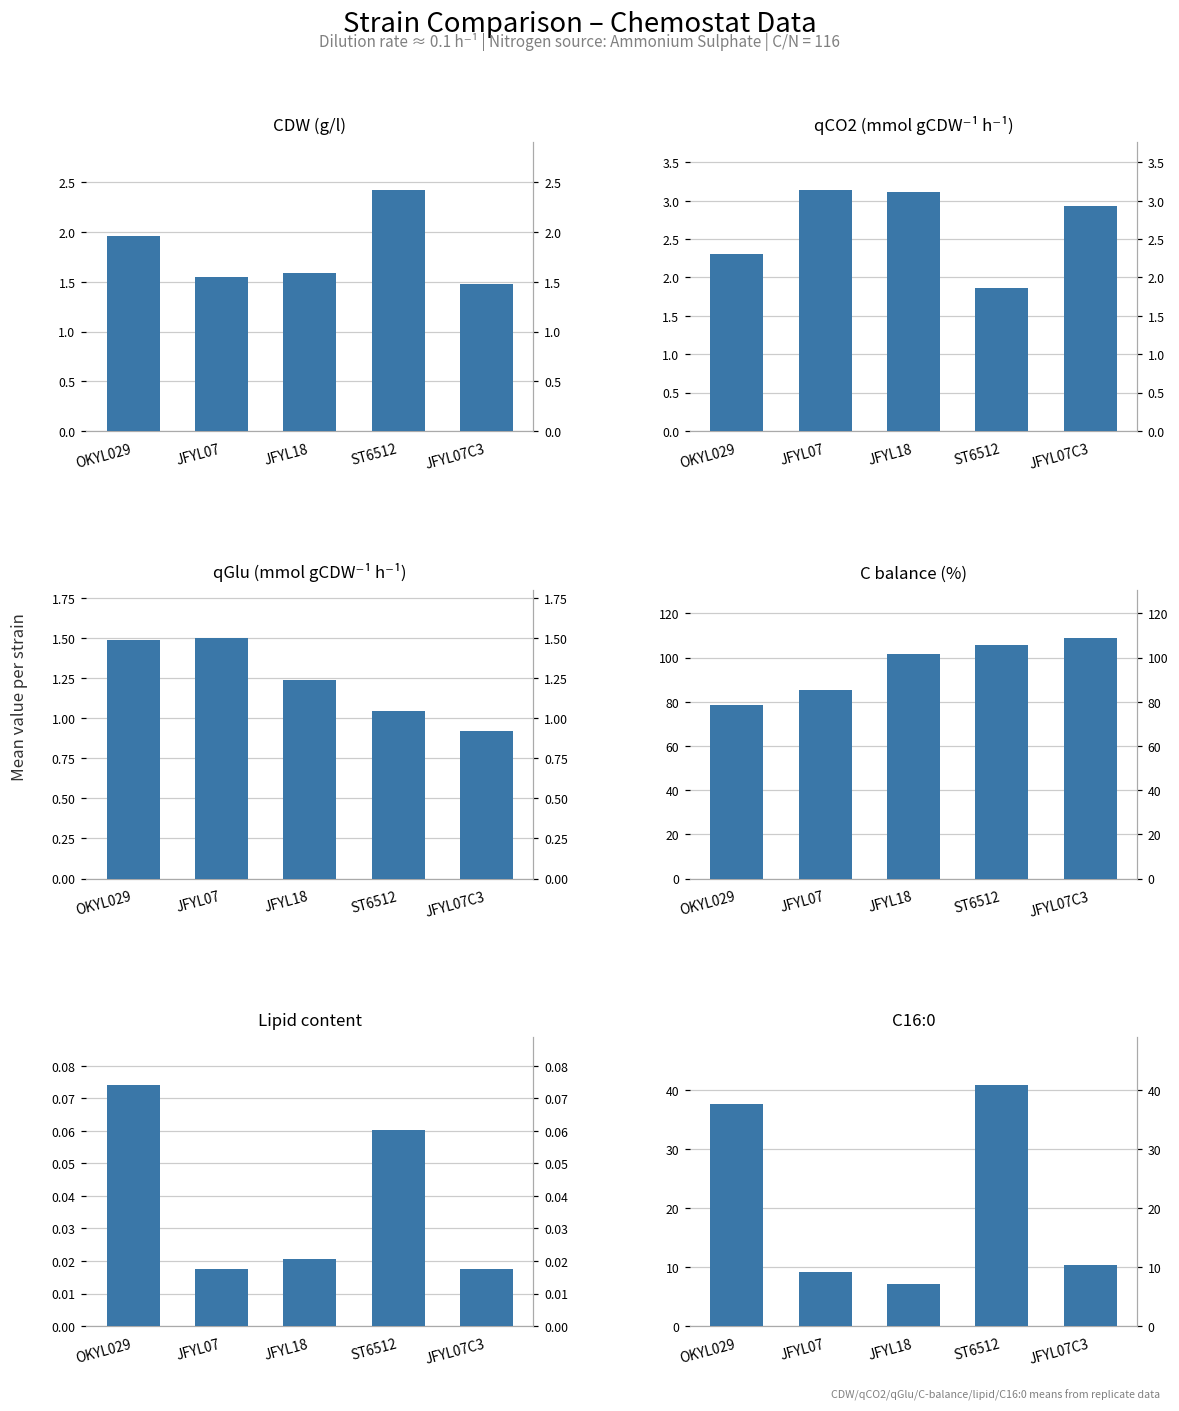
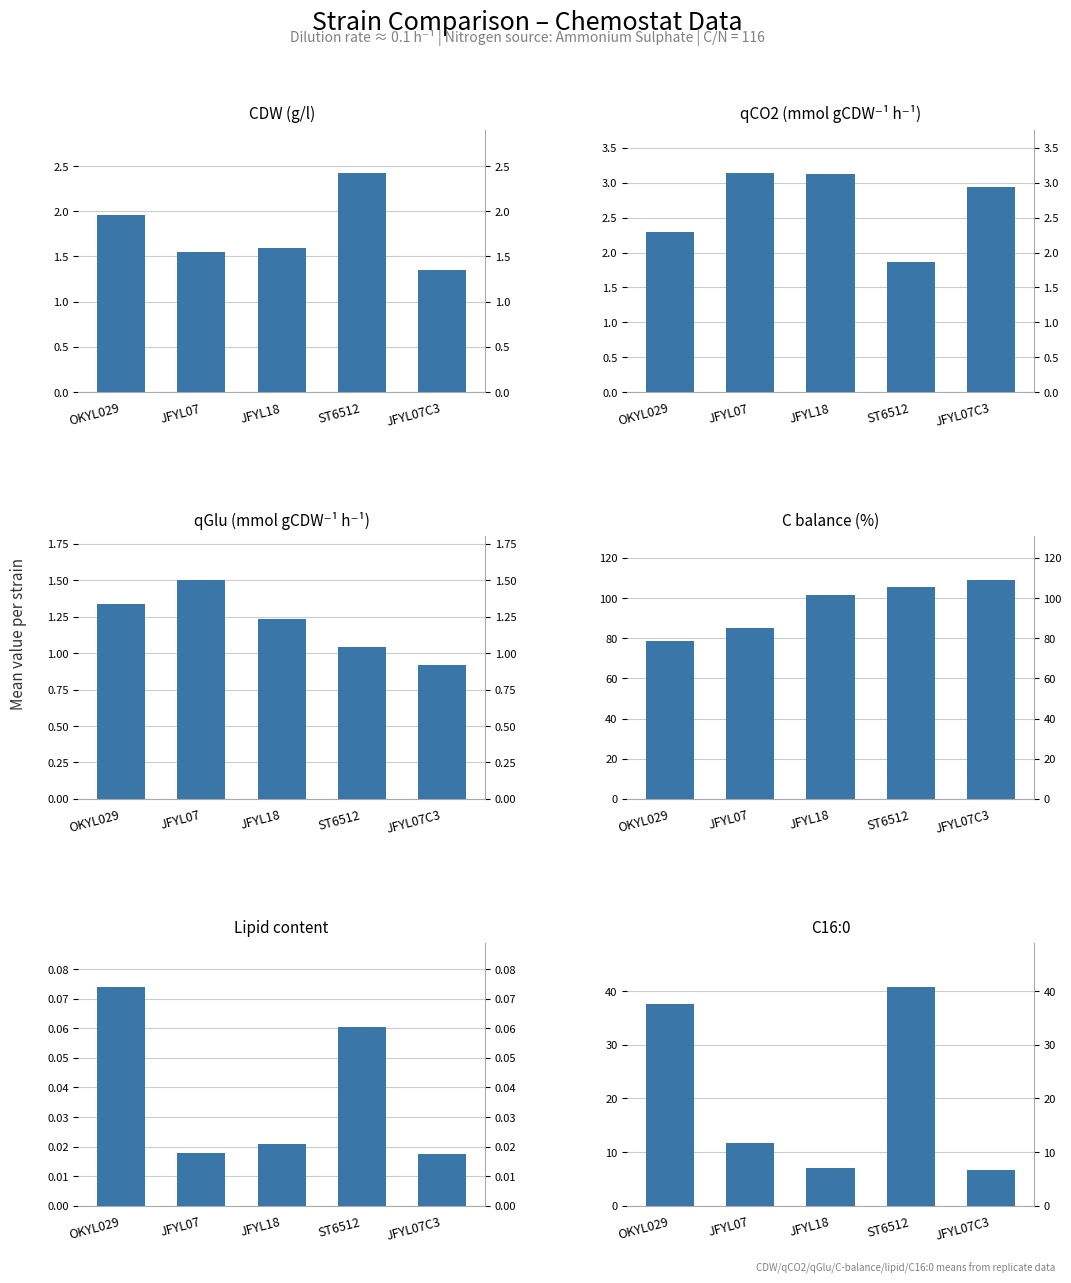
  {
    "CDW (g/l)": {
      "OKYL029": 2.0,
      "JFYL07": 1.5,
      "JFYL18": 1.6,
      "ST6512": 2.4,
-     "JFYL07C3": 1.5
+     "JFYL07C3": 1.4
    },
    "qCO2 (mmol gCDW⁻¹ h⁻¹)": {
      "OKYL029": 2.3,
      "JFYL07": 3.1,
      "JFYL18": 3.1,
      "ST6512": 1.9,
      "JFYL07C3": 2.9
    },
    "qGlu (mmol gCDW⁻¹ h⁻¹)": {
-     "OKYL029": 1.49,
+     "OKYL029": 1.34,
      "JFYL07": 1.50,
      "JFYL18": 1.24,
      "ST6512": 1.04,
      "JFYL07C3": 0.92
    },
    "C balance (%)": {
      "OKYL029": 78,
      "JFYL07": 85,
      "JFYL18": 101,
      "ST6512": 105,
      "JFYL07C3": 109
    },
    "Lipid content": {
      "OKYL029": 0.074,
      "JFYL07": 0.018,
      "JFYL18": 0.021,
      "ST6512": 0.060,
      "JFYL07C3": 0.018
    },
    "C16:0": {
      "OKYL029": 38,
-     "JFYL07": 9,
+     "JFYL07": 12,
      "JFYL18": 7,
      "ST6512": 41,
-     "JFYL07C3": 10
+     "JFYL07C3": 7
    }
  }
